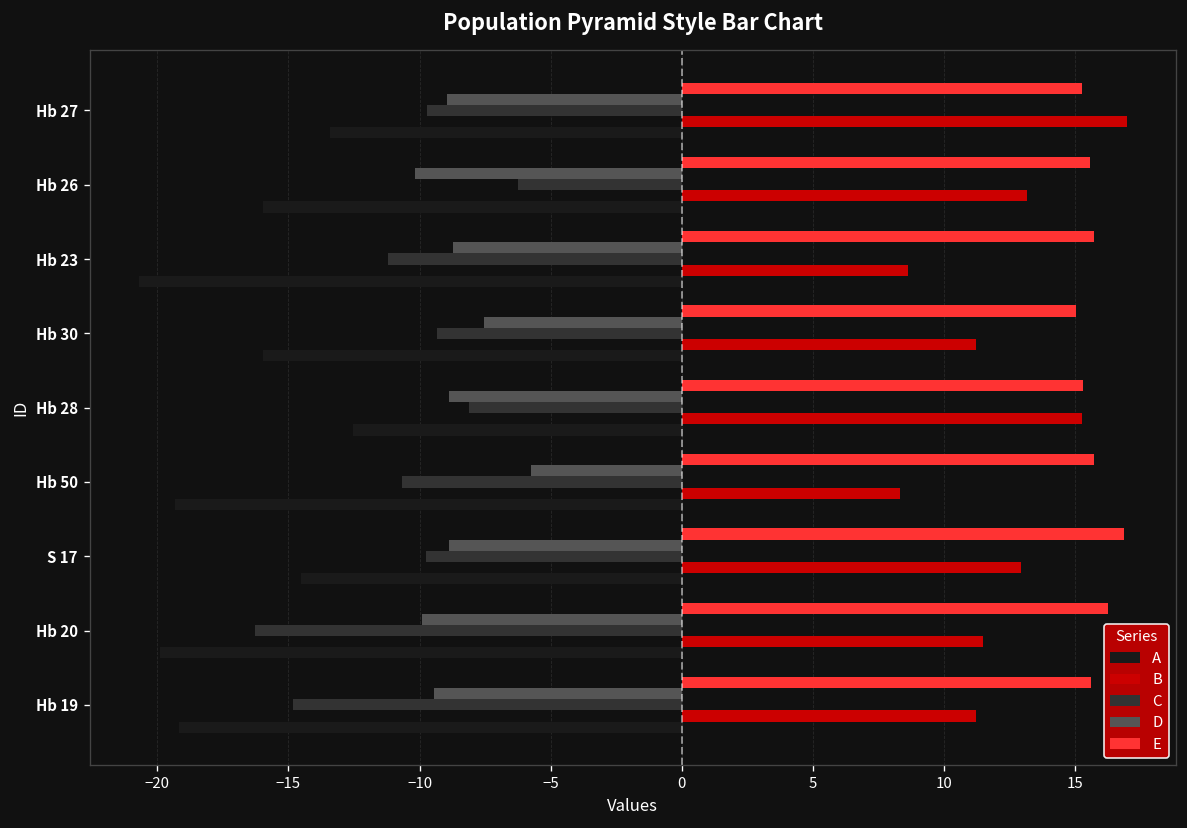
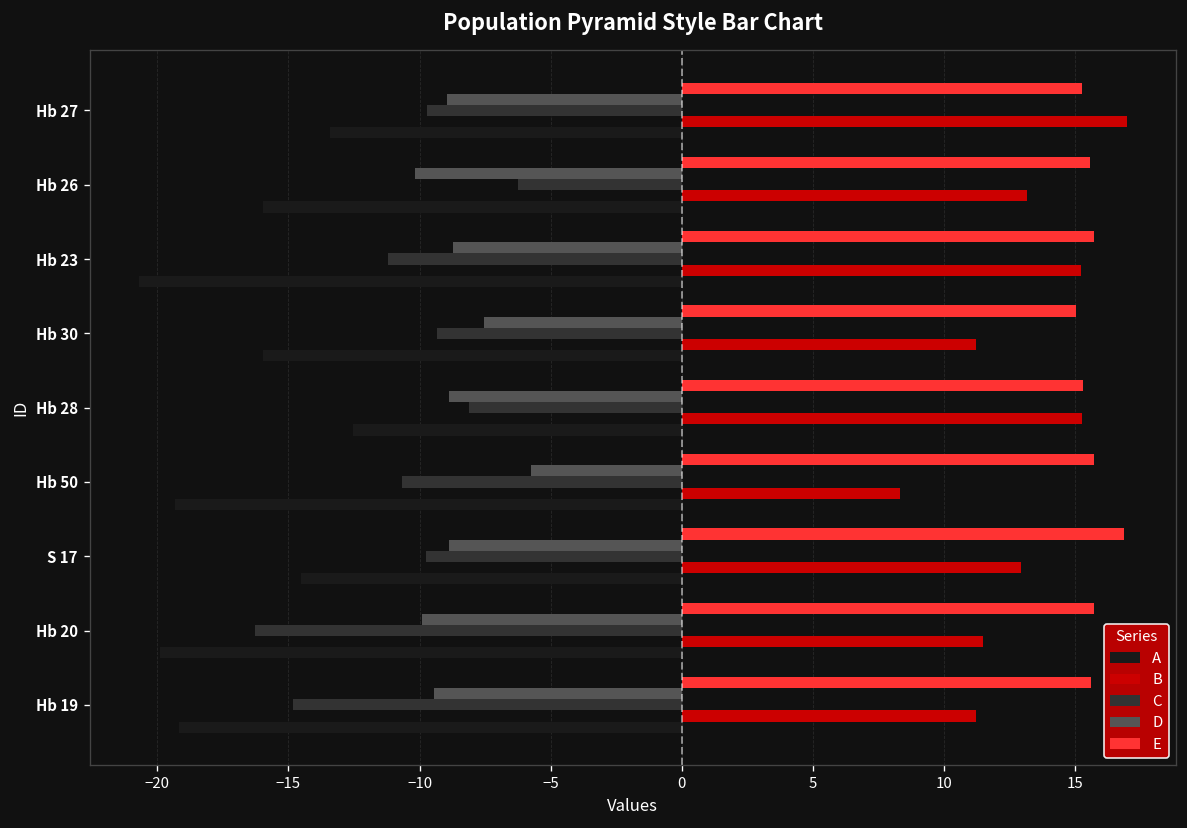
  {
    "B": {
      "Hb 27": 17.0,
      "Hb 26": 13.2,
-     "Hb 23": 8.6,
+     "Hb 23": 15.2,
      "Hb 30": 11.2,
      "Hb 28": 15.2,
      "Hb 50": 8.3,
      "S 17": 12.9,
      "Hb 20": 11.5,
      "Hb 19": 11.2
    },
    "E": {
      "Hb 27": 15.3,
      "Hb 26": 15.6,
      "Hb 23": 15.7,
      "Hb 30": 15.0,
      "Hb 28": 15.3,
      "Hb 50": 15.7,
      "S 17": 16.9,
-     "Hb 20": 16.3,
+     "Hb 20": 15.7,
      "Hb 19": 15.6
    }
  }
